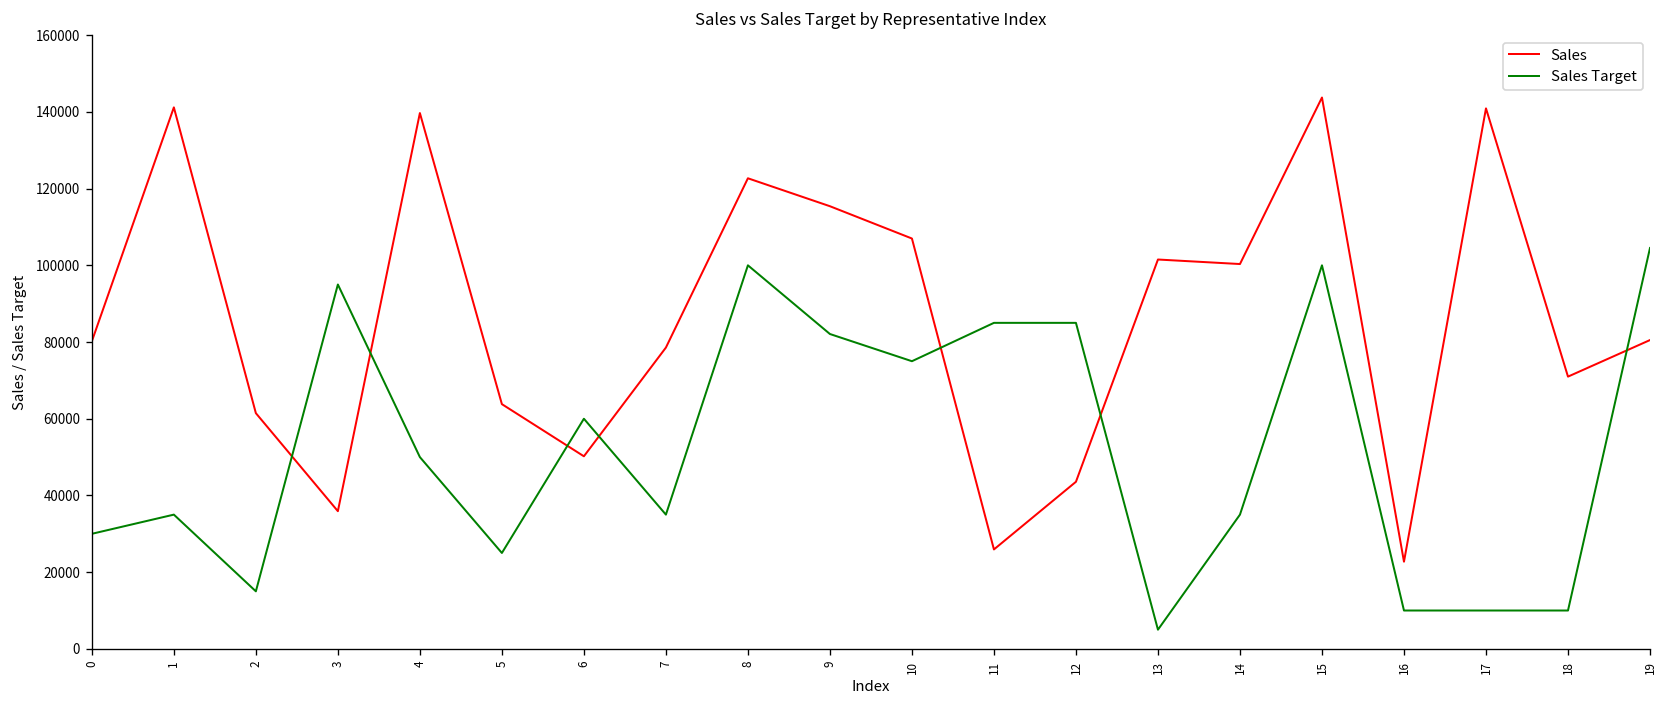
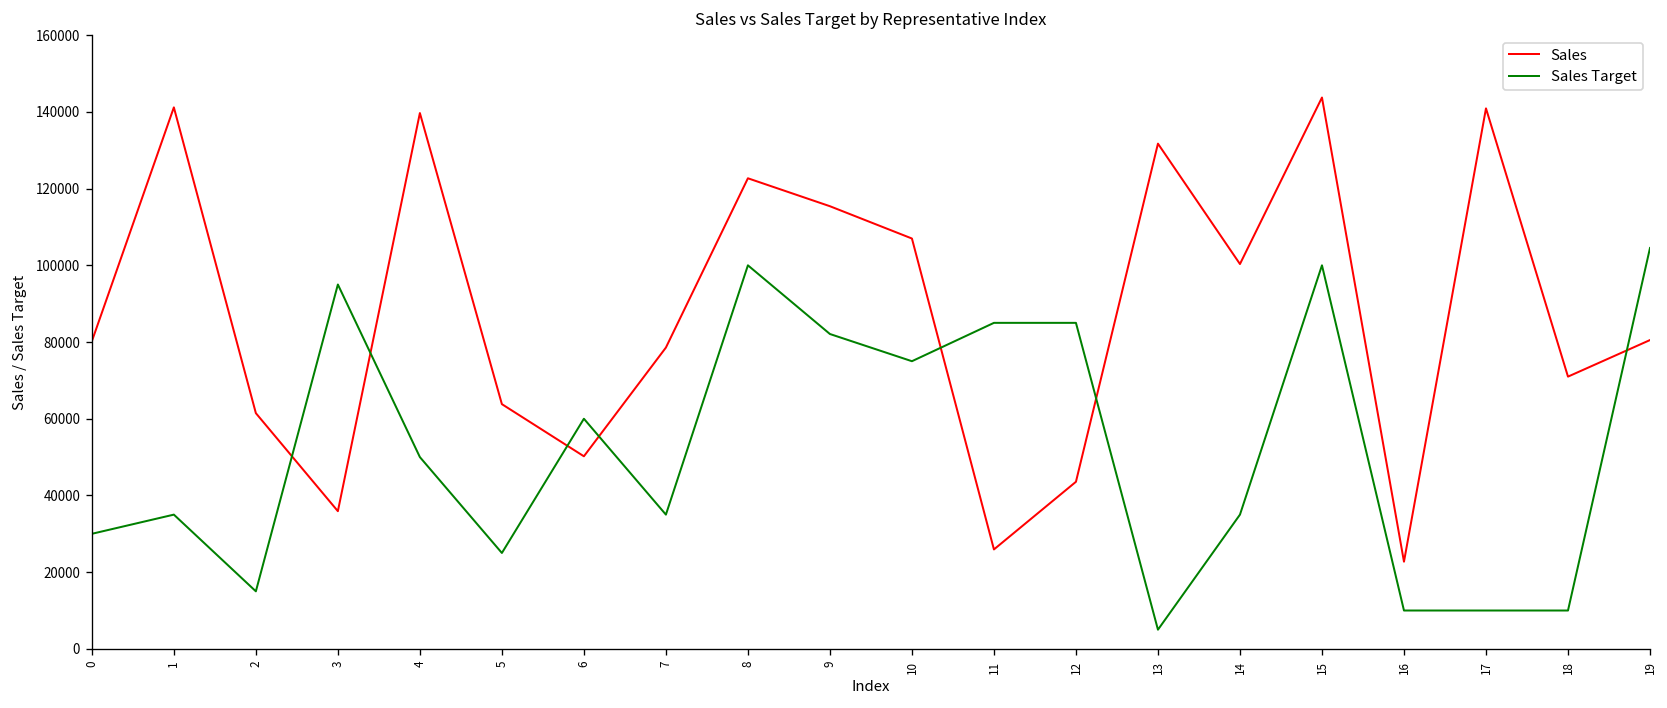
  {
    "Sales": {
      "0": 80000,
      "1": 141000,
      "2": 61000,
      "3": 36000,
      "4": 140000,
      "5": 64000,
      "6": 50000,
      "7": 79000,
      "8": 123000,
      "9": 115000,
      "10": 107000,
      "11": 26000,
      "12": 44000,
-     "13": 102000,
+     "13": 132000,
      "14": 100000,
      "15": 144000,
      "16": 23000,
      "17": 141000,
      "18": 71000,
      "19": 81000
    },
    "Sales Target": {
      "0": 30000,
      "1": 35000,
      "2": 15000,
      "3": 95000,
      "4": 50000,
      "5": 25000,
      "6": 60000,
      "7": 35000,
      "8": 100000,
      "9": 82000,
      "10": 75000,
      "11": 85000,
      "12": 85000,
      "13": 5000,
      "14": 35000,
      "15": 100000,
      "16": 10000,
      "17": 10000,
      "18": 10000,
      "19": 105000
    }
  }
